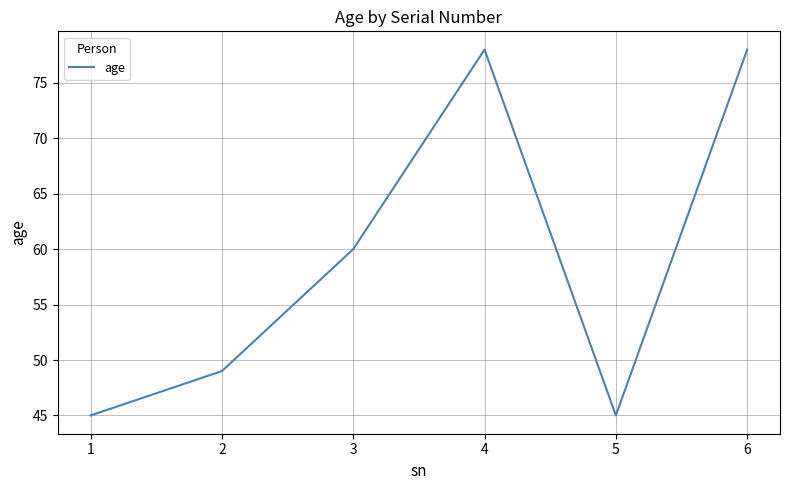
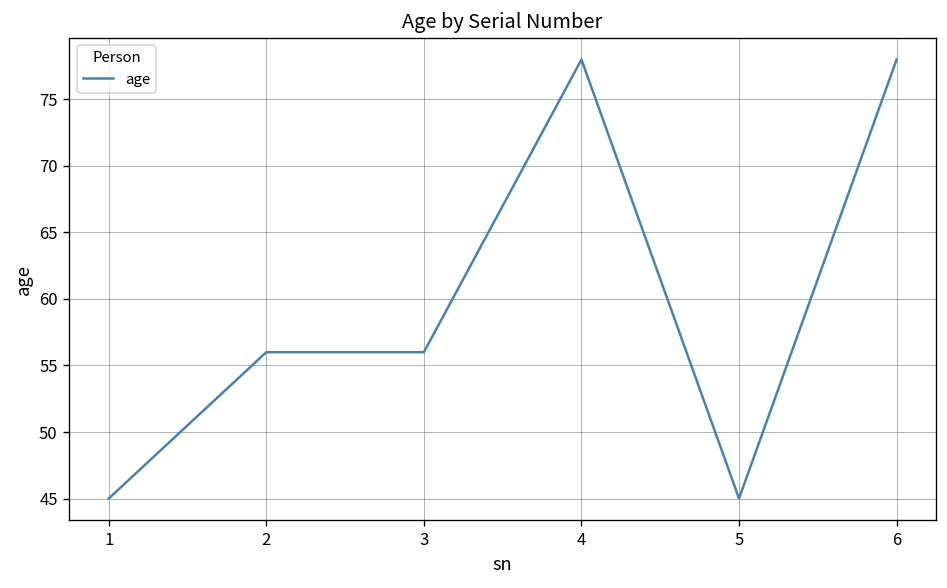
  {
    "1": 45,
-   "2": 49,
-   "3": 60,
+   "2": 56,
+   "3": 56,
    "4": 78,
    "5": 45,
    "6": 78
  }
